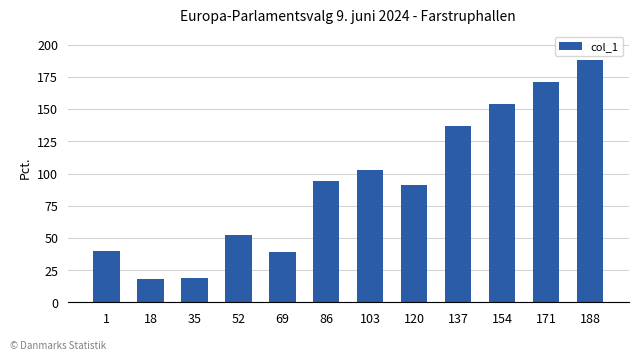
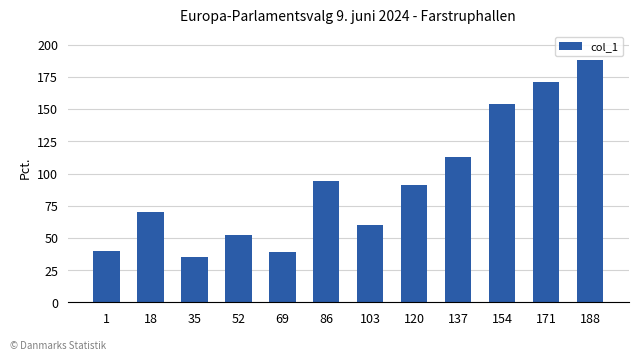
  {
    "1": 40,
-   "18": 18,
-   "35": 19,
+   "18": 70,
+   "35": 35,
    "52": 52,
    "69": 39,
    "86": 94,
-   "103": 103,
+   "103": 60,
    "120": 91,
-   "137": 137,
+   "137": 113,
    "154": 154,
    "171": 171,
    "188": 188
  }
